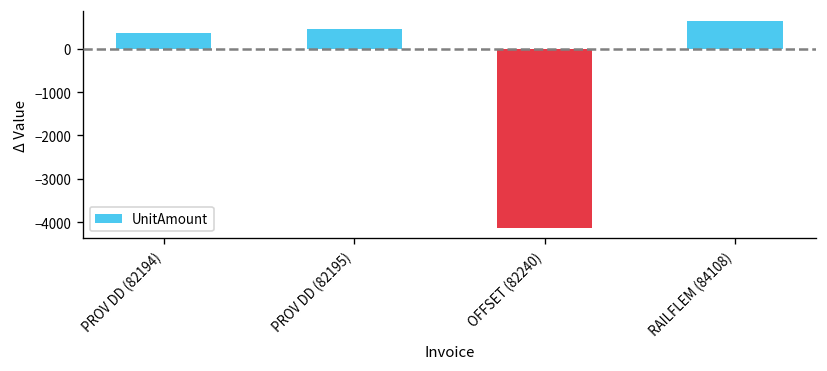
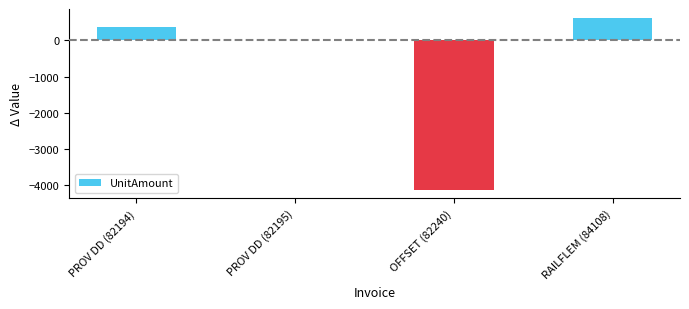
  {
    "PROV DD (82194)": 400,
-   "PROV DD (82195)": 500,
+   "PROV DD (82195)": 0,
    "OFFSET (82240)": -4100,
    "RAILFLEM (84108)": 600
  }
